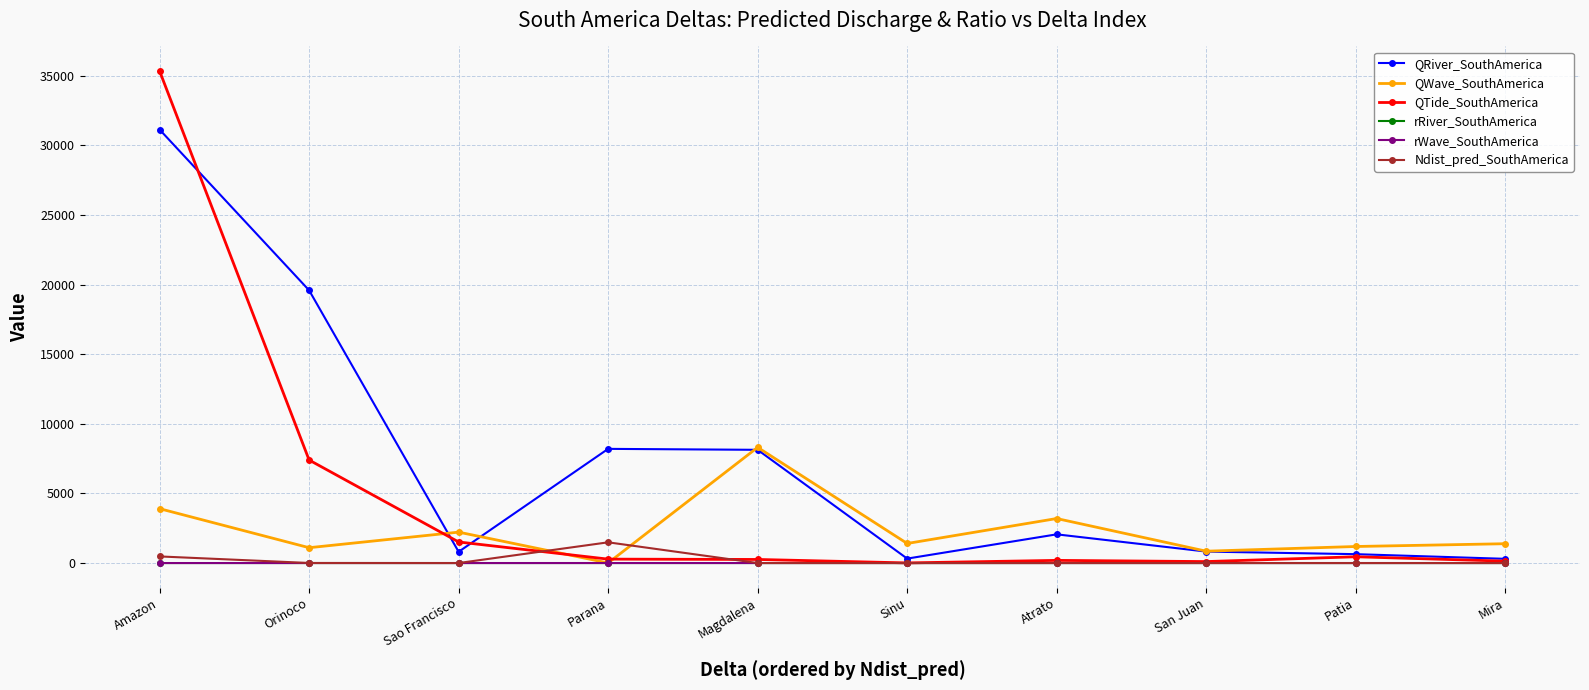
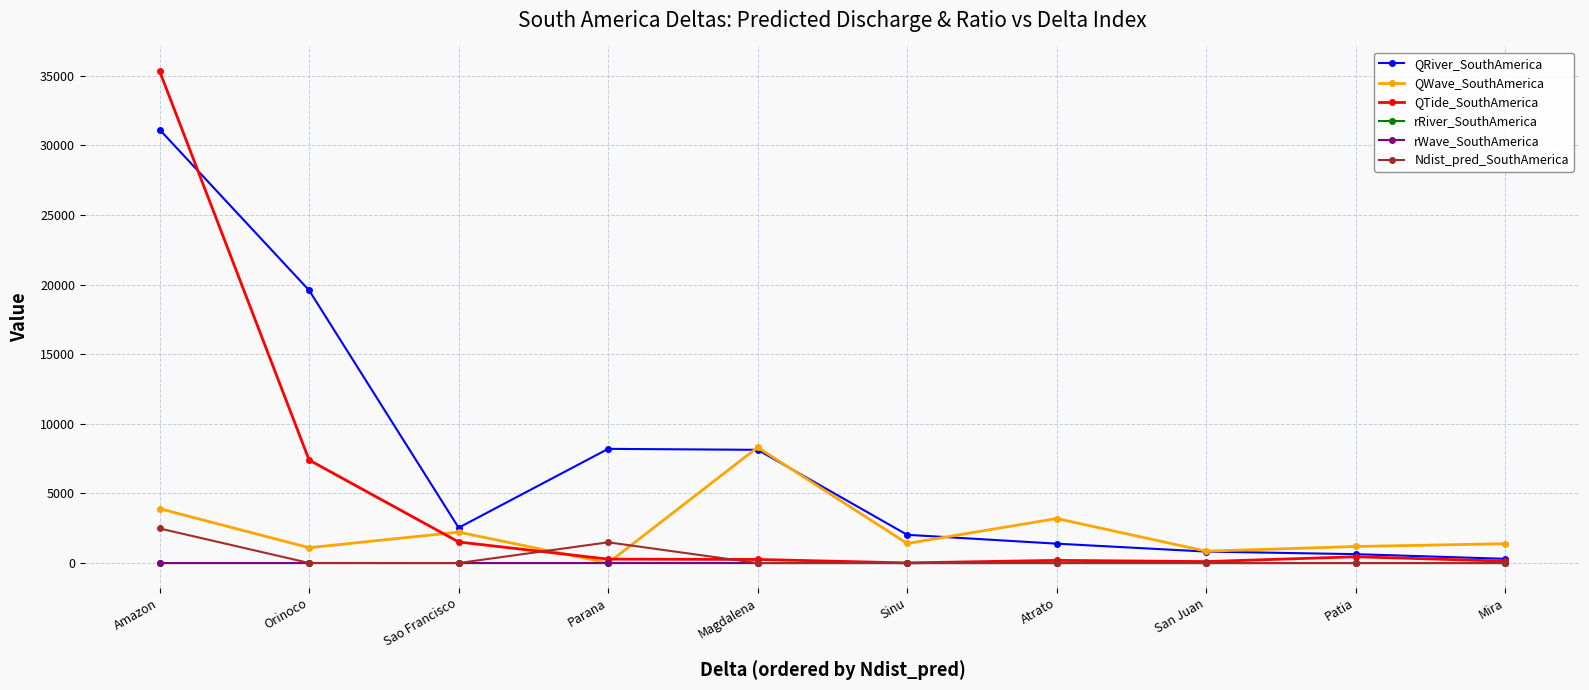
  {
    "QRiver_SouthAmerica": {
      "Amazon": 31100,
      "Orinoco": 19600,
-     "Sao Francisco": 800,
+     "Sao Francisco": 2500,
      "Parana": 8200,
-     "Sinu": 300,
-     "Atrato": 2100,
+     "Sinu": 2000,
+     "Atrato": 1400,
      "Patia": 600
    },
    "QWave_SouthAmerica": {
      "Amazon": 3900,
      "Orinoco": 1100,
      "Sao Francisco": 2200,
      "Sinu": 1400,
      "Atrato": 3200,
      "Patia": 1200,
      "Mira": 1400
    },
    "QTide_SouthAmerica": {
      "Amazon": 35300,
      "Orinoco": 7400,
      "Sao Francisco": 1500,
      "Parana": 300,
      "Magdalena": 300,
      "Atrato": 200,
      "Patia": 500
    },
    "rWave_SouthAmerica": {
      "Amazon": 0
    },
    "Ndist_pred_SouthAmerica": {
-     "Amazon": 500,
+     "Amazon": 2500,
      "Parana": 1500
    }
  }
